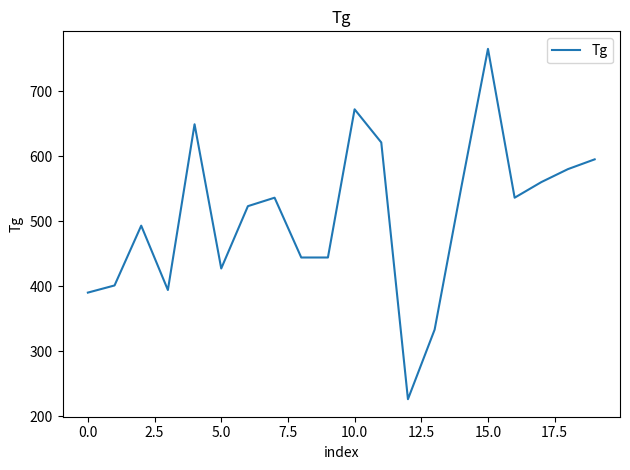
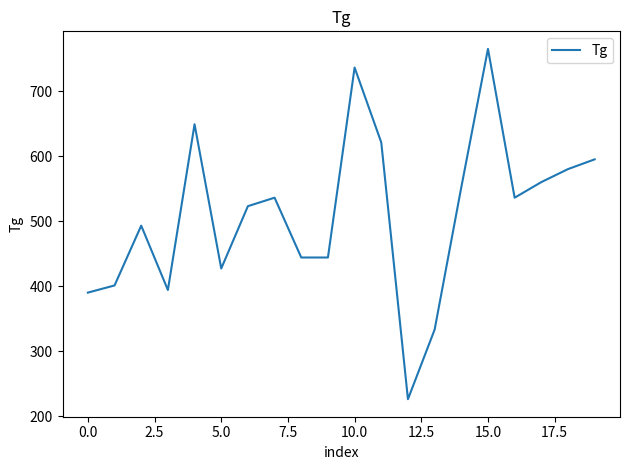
  {
    "0.0": 390,
    "5.0": 430,
-   "10.0": 670,
+   "10.0": 740,
    "15.0": 770
  }
